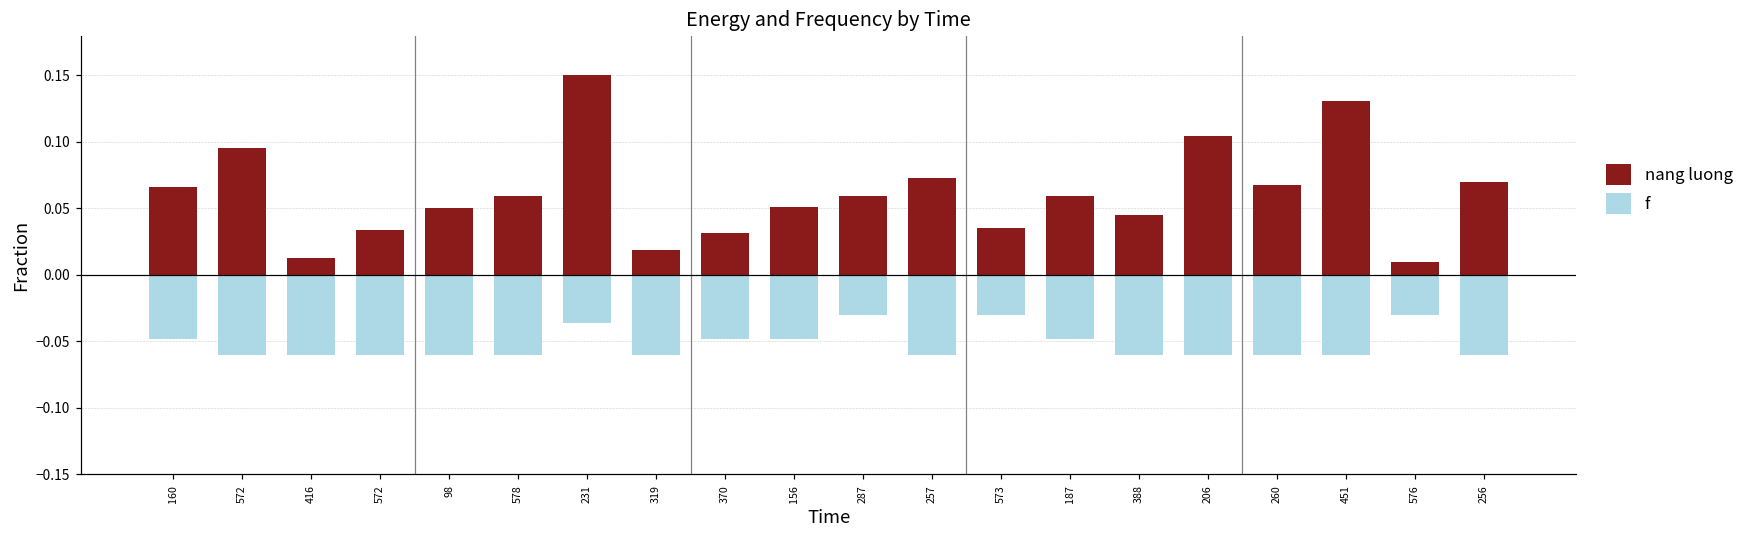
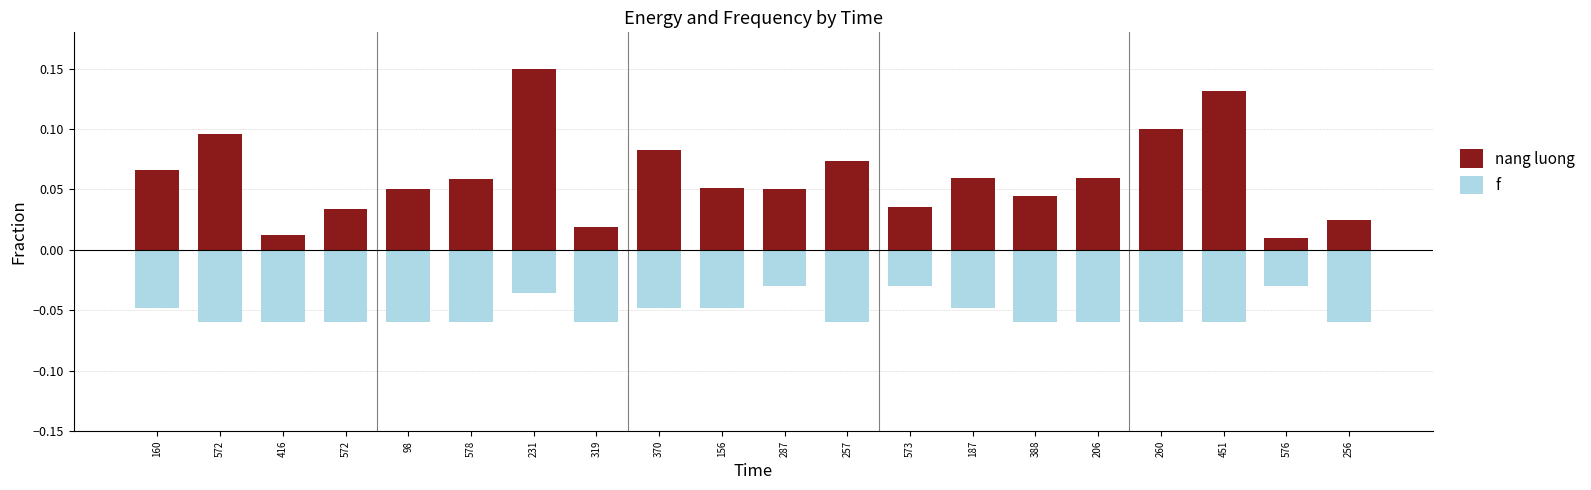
  {
    "nang luong": {
      "160": 0.066,
      "416": 0.012,
      "98": 0.050,
      "578": 0.059,
      "231": 0.150,
      "319": 0.019,
-     "370": 0.032,
+     "370": 0.083,
      "156": 0.051,
-     "287": 0.060,
+     "287": 0.051,
      "257": 0.073,
      "573": 0.036,
      "187": 0.060,
      "388": 0.045,
-     "206": 0.105,
-     "260": 0.068,
+     "206": 0.060,
+     "260": 0.100,
      "451": 0.131,
      "576": 0.010,
-     "256": 0.070
+     "256": 0.025
    },
    "f": {
      "160": -0.048,
      "416": -0.060,
      "98": -0.060,
      "578": -0.060,
      "231": -0.036,
      "319": -0.060,
      "370": -0.048,
      "156": -0.048,
      "287": -0.030,
      "257": -0.060,
      "573": -0.030,
      "187": -0.048,
      "388": -0.060,
      "206": -0.060,
      "260": -0.060,
      "451": -0.060,
      "576": -0.030,
      "256": -0.060
    }
  }
